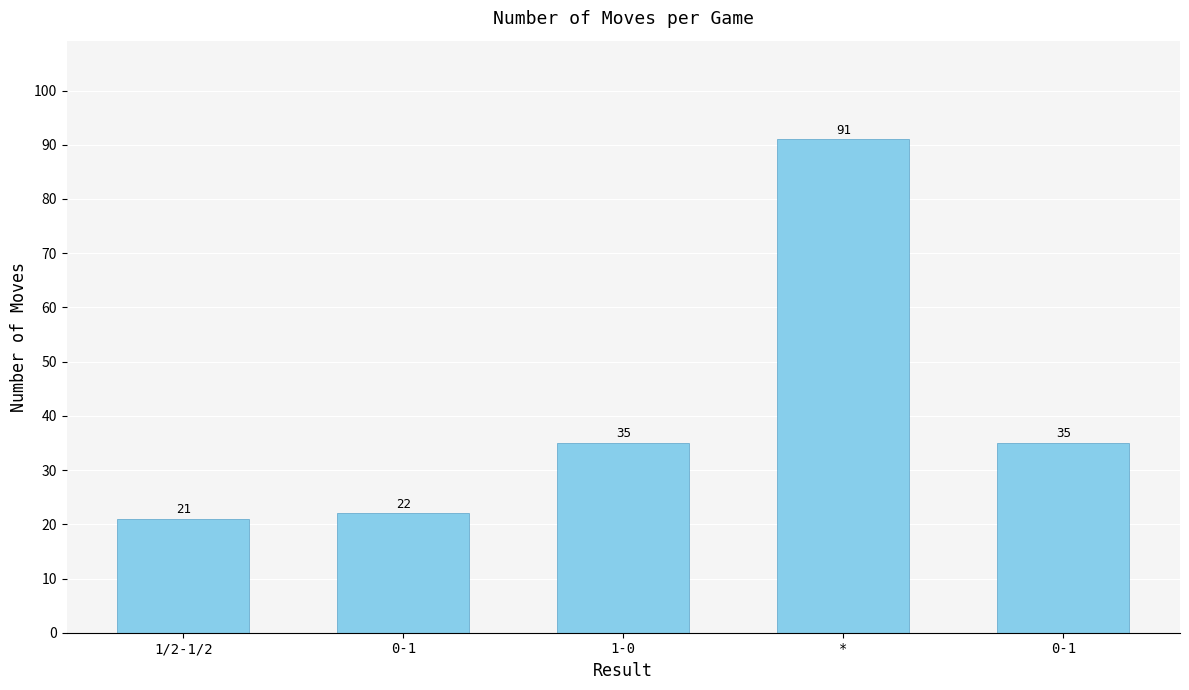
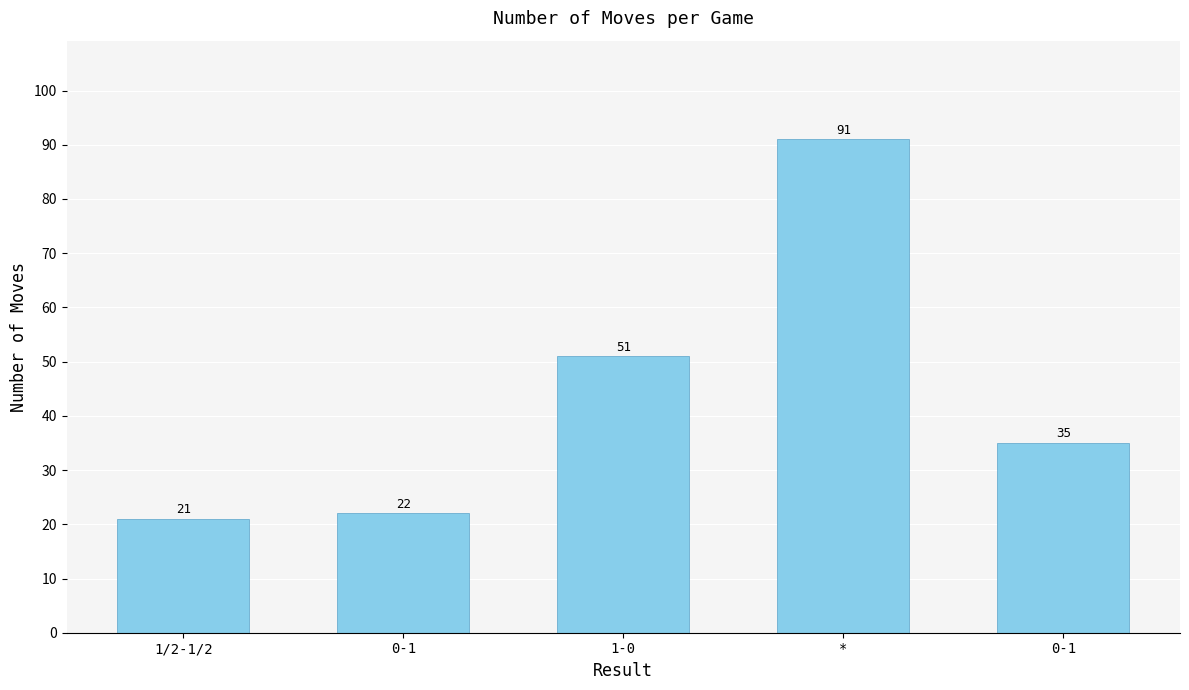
  {
    "1/2-1/2": 21,
-   "1-0": 35,
+   "1-0": 51,
    "*": 91
  }
